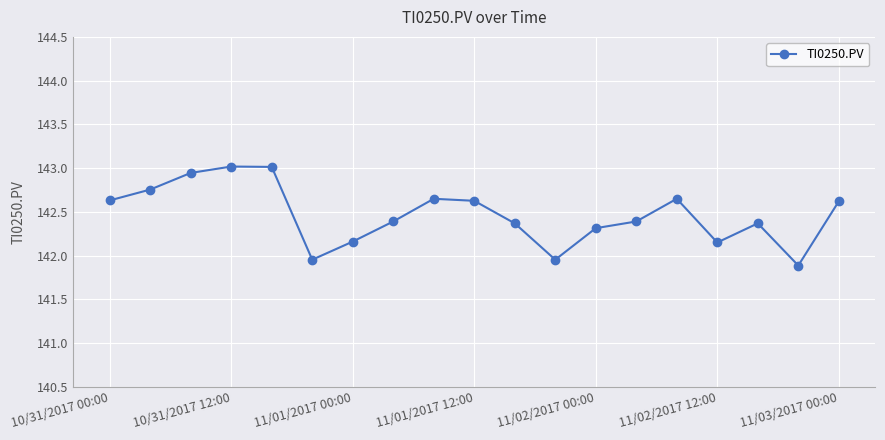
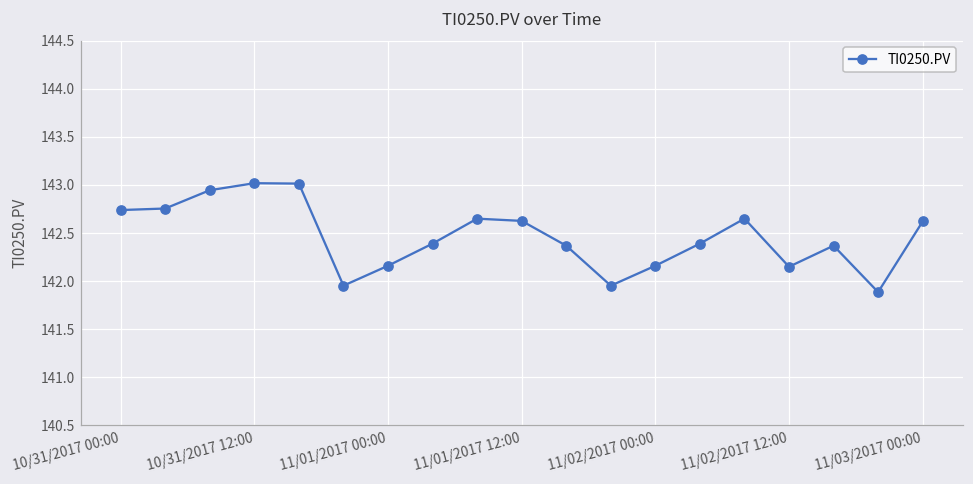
  {
-   "10/31/2017 00:00": 142.6,
+   "10/31/2017 00:00": 142.7,
    "10/31/2017 12:00": 143.0,
    "11/01/2017 00:00": 142.2,
    "11/01/2017 12:00": 142.6,
-   "11/02/2017 00:00": 142.3,
+   "11/02/2017 00:00": 142.2,
    "11/02/2017 12:00": 142.1,
    "11/03/2017 00:00": 142.6
  }
